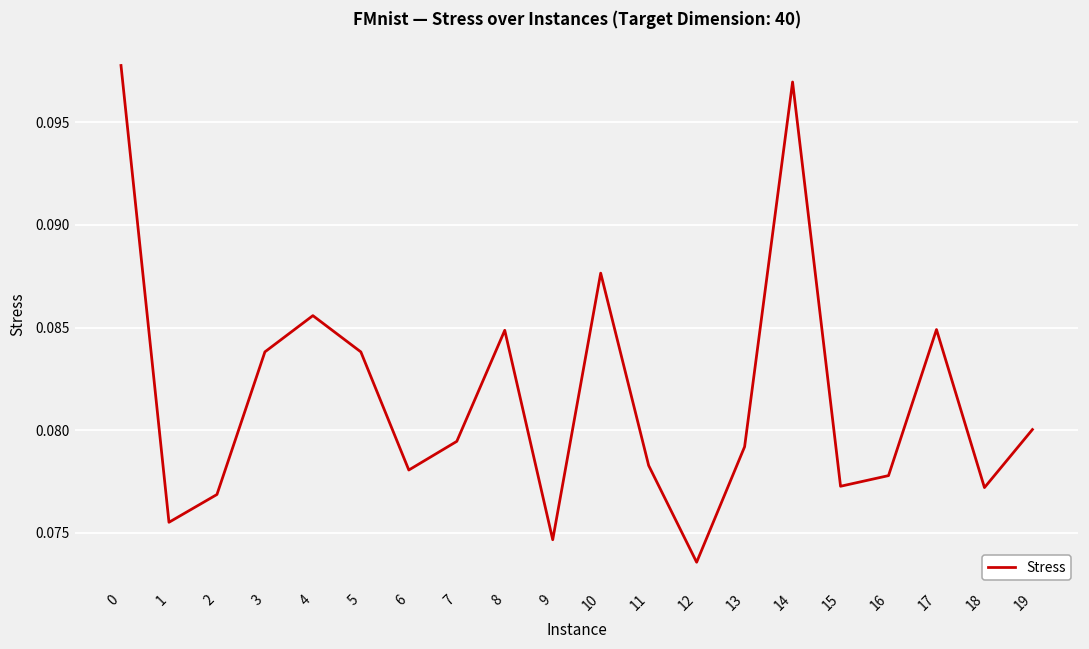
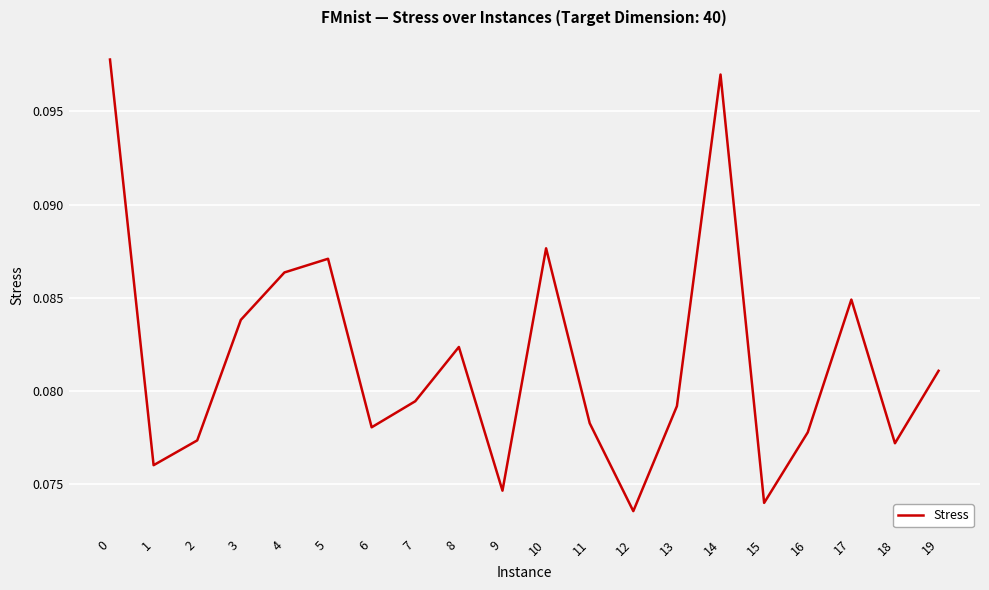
  {
    "0": 0.0978,
-   "1": 0.0755,
-   "2": 0.0769,
+   "1": 0.0760,
+   "2": 0.0773,
    "3": 0.0838,
-   "4": 0.0856,
-   "5": 0.0838,
+   "4": 0.0864,
+   "5": 0.0871,
    "6": 0.0780,
    "7": 0.0794,
-   "8": 0.0849,
+   "8": 0.0824,
    "9": 0.0746,
    "10": 0.0877,
    "11": 0.0783,
    "12": 0.0736,
    "13": 0.0792,
    "14": 0.0970,
-   "15": 0.0773,
+   "15": 0.0740,
    "16": 0.0778,
    "17": 0.0849,
    "18": 0.0772,
-   "19": 0.0800
+   "19": 0.0811
  }
